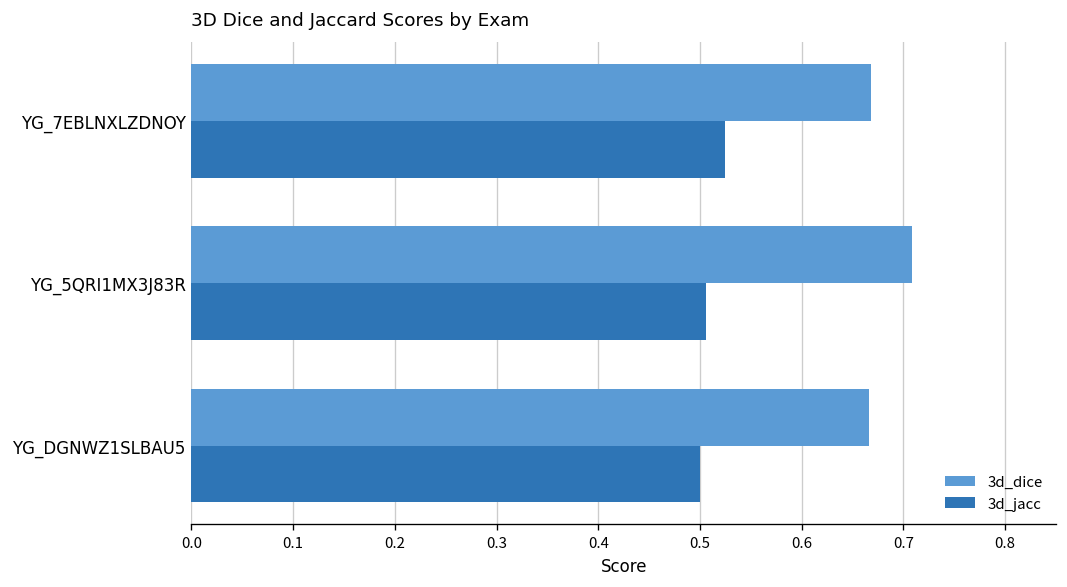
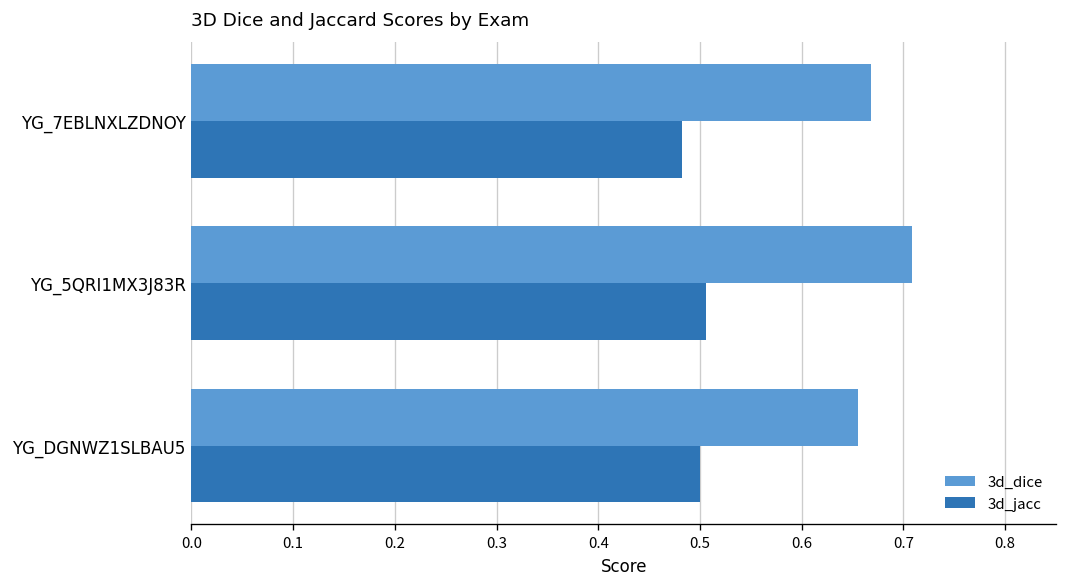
  {
    "3d_dice": {
      "YG_7EBLNXLZDNOY": 0.67,
      "YG_5QRI1MX3J83R": 0.71,
-     "YG_DGNWZ1SLBAU5": 0.67
+     "YG_DGNWZ1SLBAU5": 0.66
    },
    "3d_jacc": {
-     "YG_7EBLNXLZDNOY": 0.52,
+     "YG_7EBLNXLZDNOY": 0.48,
      "YG_5QRI1MX3J83R": 0.51,
      "YG_DGNWZ1SLBAU5": 0.50
    }
  }
